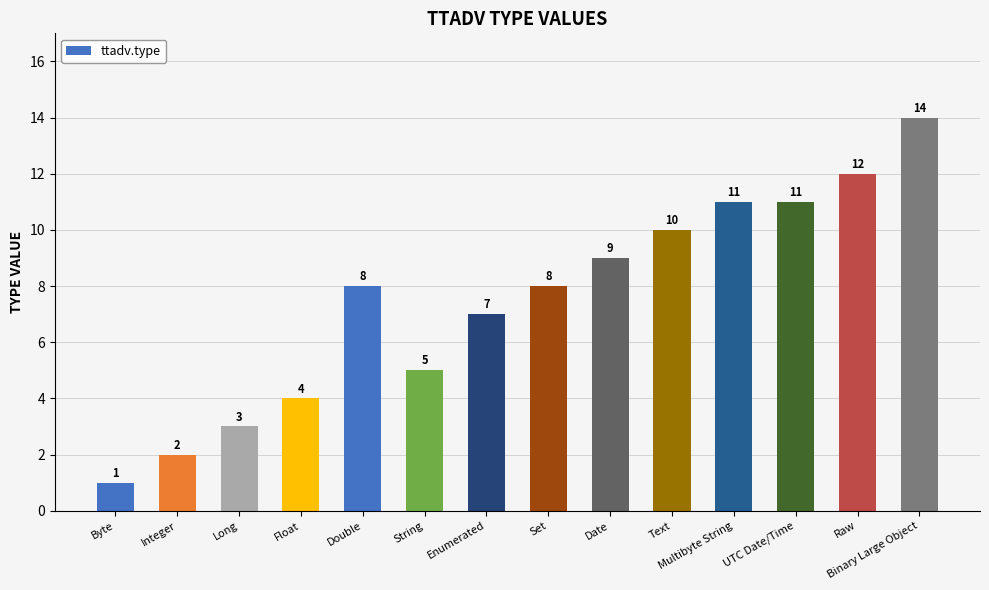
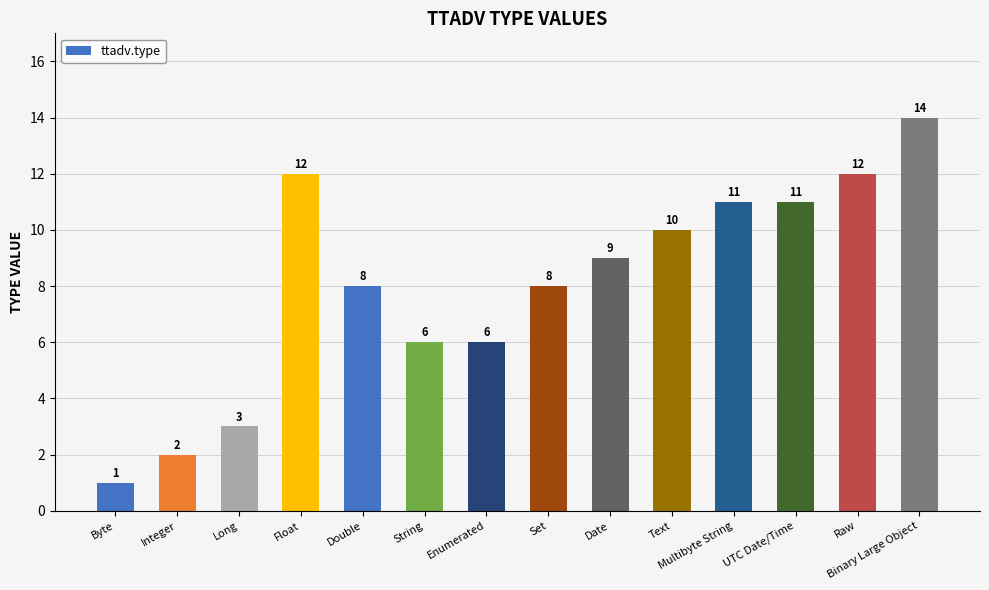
  {
    "Byte": 1,
    "Integer": 2,
    "Long": 3,
-   "Float": 4,
+   "Float": 12,
    "Double": 8,
-   "String": 5,
-   "Enumerated": 7,
+   "String": 6,
+   "Enumerated": 6,
    "Set": 8,
    "Date": 9,
    "Text": 10,
    "Multibyte String": 11,
    "UTC Date/Time": 11,
    "Raw": 12,
    "Binary Large Object": 14
  }
